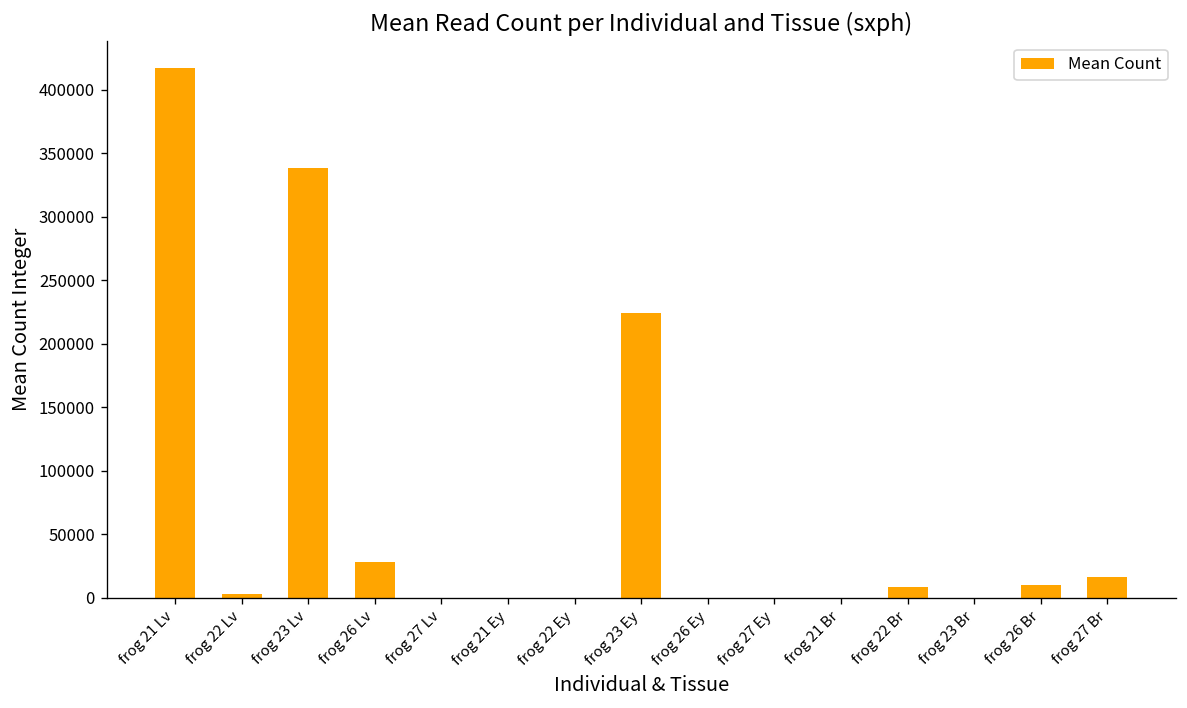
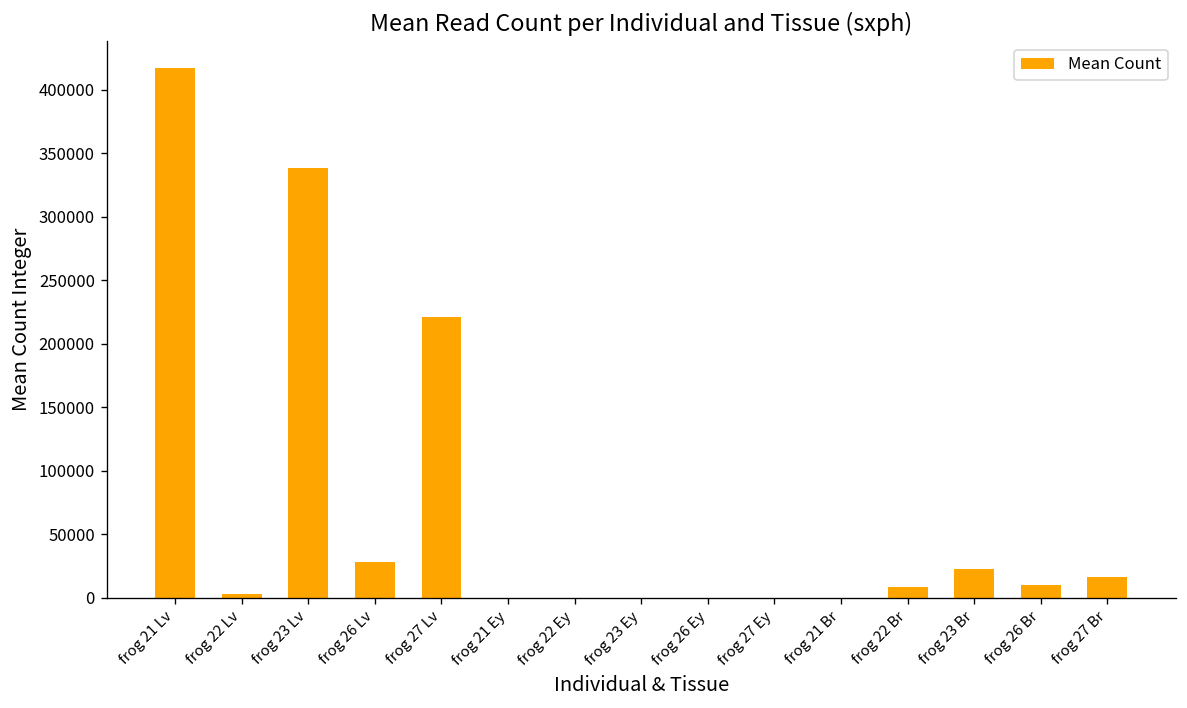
  {
    "frog 21 Lv": 417000,
    "frog 22 Lv": 3000,
    "frog 23 Lv": 338000,
    "frog 26 Lv": 28000,
-   "frog 27 Lv": 0,
-   "frog 23 Ey": 224000,
+   "frog 27 Lv": 221000,
+   "frog 23 Ey": 0,
    "frog 26 Ey": 0,
    "frog 27 Ey": 0,
    "frog 22 Br": 9000,
-   "frog 23 Br": 0,
+   "frog 23 Br": 23000,
    "frog 26 Br": 11000,
    "frog 27 Br": 17000
  }
